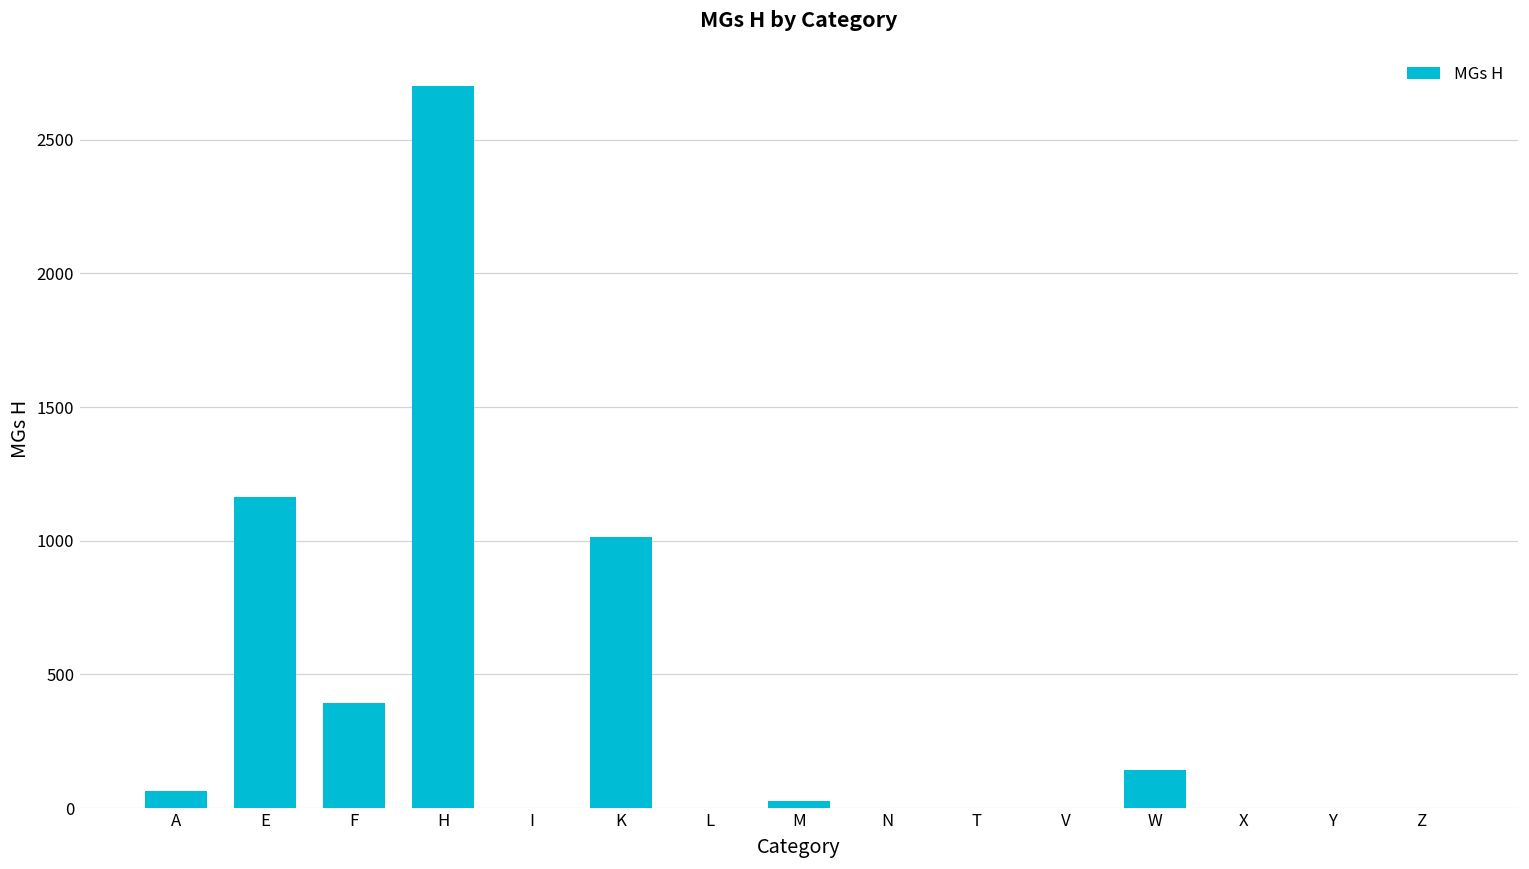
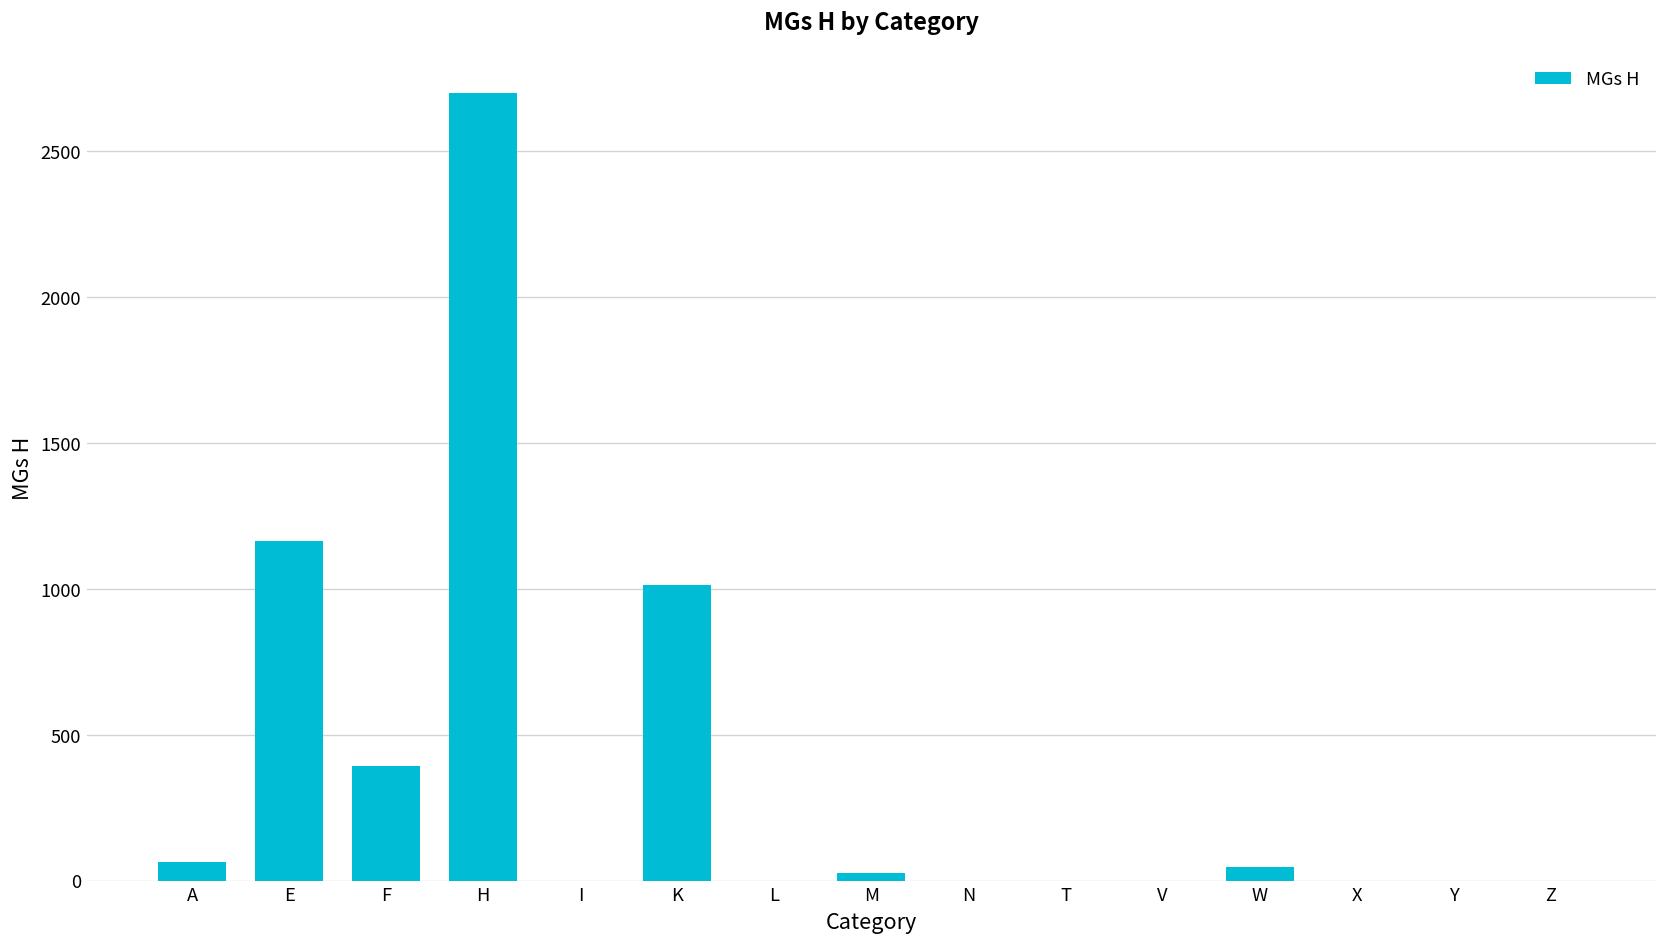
  {
    "A": 60,
    "E": 1170,
    "F": 390,
    "H": 2700,
    "I": 0,
    "K": 1010,
    "L": 0,
    "M": 30,
    "N": 0,
    "T": 0,
    "V": 0,
-   "W": 140,
+   "W": 50,
    "X": 0,
    "Y": 0,
    "Z": 0
  }
